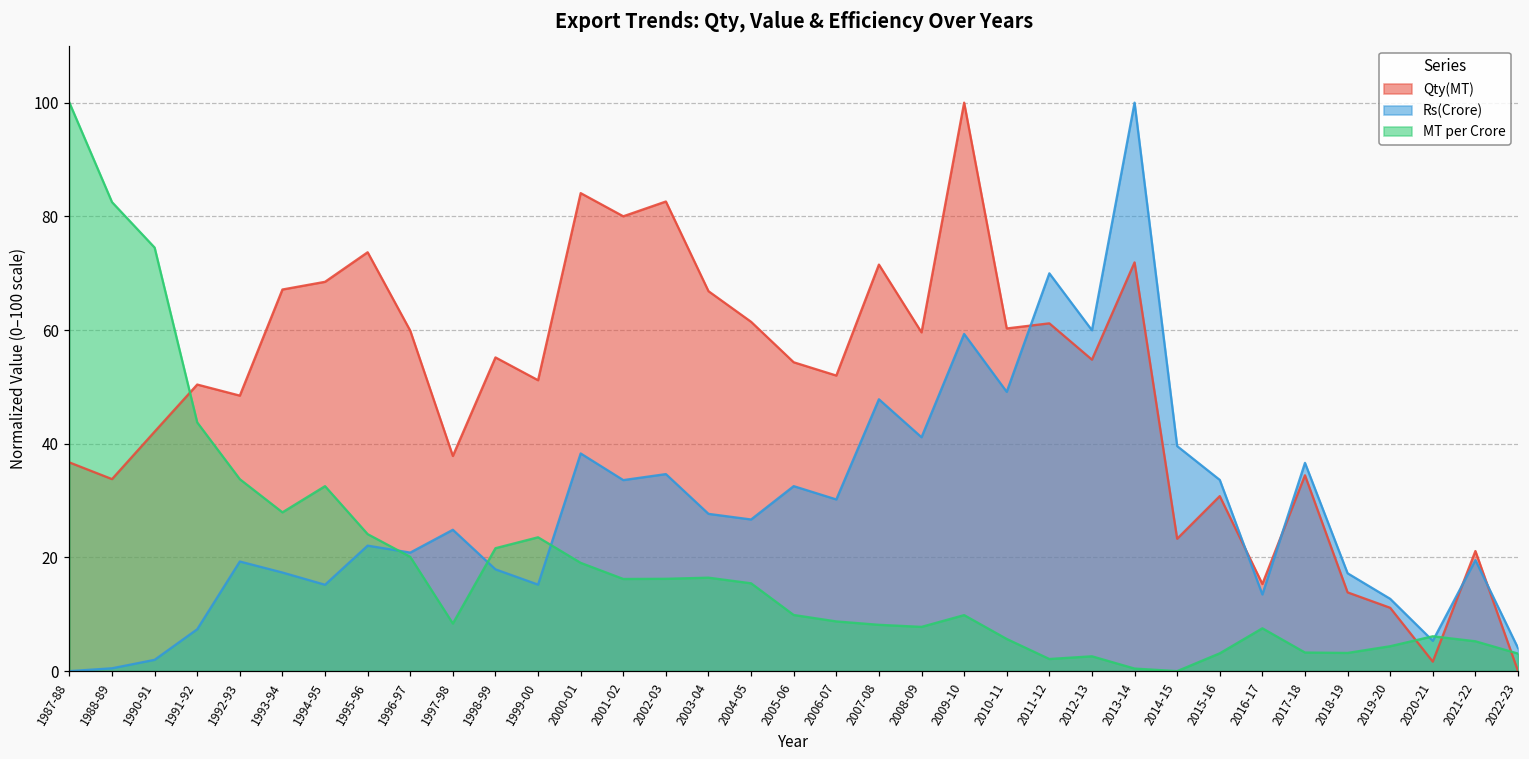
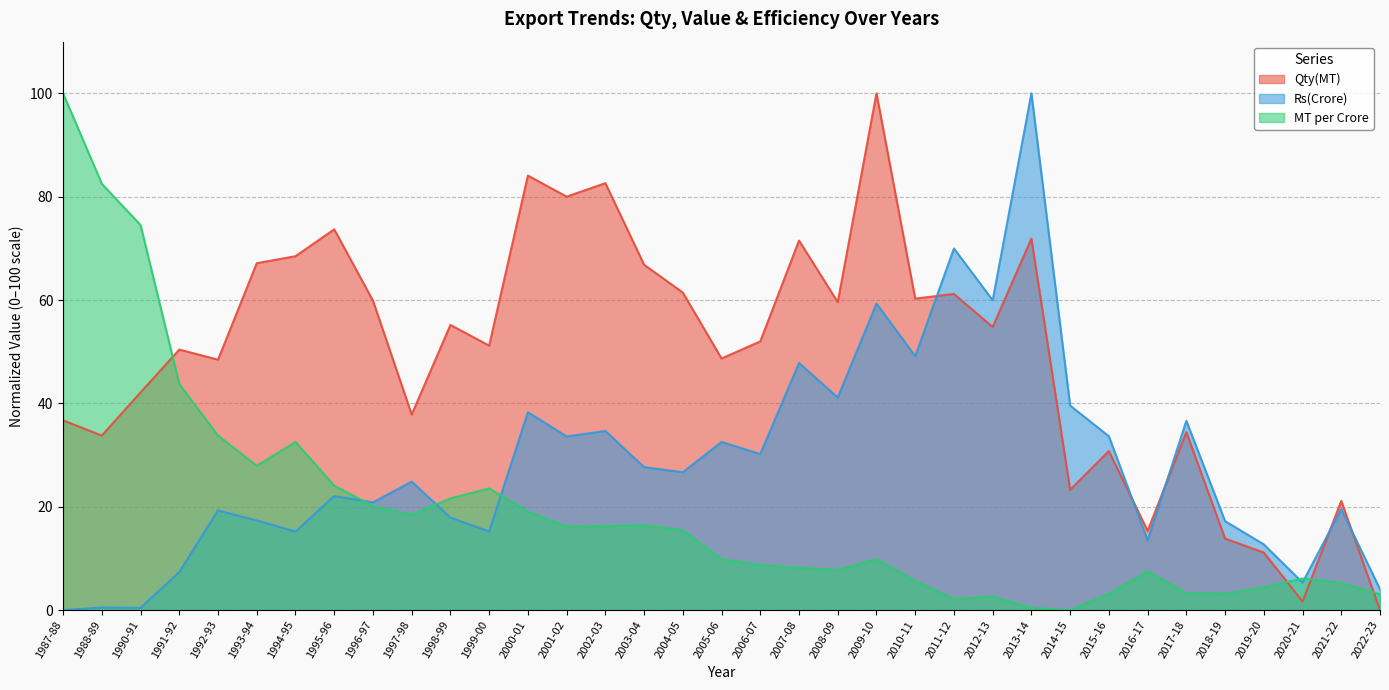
  {
    "Qty(MT)": {
      "1987-88": 37,
      "1988-89": 34,
      "1990-91": 42,
      "1991-92": 50,
      "1992-93": 48,
      "1993-94": 67,
      "1994-95": 68,
      "1995-96": 74,
      "1996-97": 60,
      "1997-98": 38,
      "1998-99": 55,
      "1999-00": 51,
      "2000-01": 84,
      "2001-02": 80,
      "2002-03": 83,
      "2003-04": 67,
      "2004-05": 61,
-     "2005-06": 54,
+     "2005-06": 49,
      "2006-07": 52,
      "2007-08": 72,
      "2008-09": 60,
      "2009-10": 100,
      "2010-11": 60,
      "2011-12": 61,
      "2012-13": 55,
      "2013-14": 72,
      "2014-15": 23,
      "2015-16": 31,
      "2016-17": 15,
      "2017-18": 34,
      "2018-19": 14,
      "2019-20": 11,
      "2020-21": 2,
      "2021-22": 21,
      "2022-23": 0
    },
    "Rs(Crore)": {
      "1987-88": 0,
      "1988-89": 0,
-     "1990-91": 2,
+     "1990-91": 0,
      "1991-92": 7,
      "1992-93": 19,
      "1993-94": 17,
      "1994-95": 15,
      "1995-96": 22,
      "1996-97": 21,
      "1997-98": 25,
      "1998-99": 18,
      "1999-00": 15,
      "2000-01": 38,
      "2001-02": 34,
      "2002-03": 35,
      "2003-04": 28,
      "2004-05": 27,
      "2005-06": 33,
      "2006-07": 30,
      "2007-08": 48,
      "2008-09": 41,
      "2009-10": 59,
      "2010-11": 49,
      "2011-12": 70,
      "2012-13": 60,
      "2013-14": 100,
      "2014-15": 40,
      "2015-16": 34,
      "2016-17": 13,
      "2017-18": 37,
      "2018-19": 17,
      "2019-20": 13,
      "2020-21": 5,
      "2021-22": 20,
      "2022-23": 4
    },
    "MT per Crore": {
      "1987-88": 100,
      "1988-89": 83,
      "1990-91": 75,
      "1991-92": 44,
      "1992-93": 34,
      "1993-94": 28,
      "1994-95": 33,
      "1995-96": 24,
      "1996-97": 20,
-     "1997-98": 8,
+     "1997-98": 18,
      "1998-99": 22,
      "1999-00": 24,
      "2000-01": 19,
      "2001-02": 16,
      "2002-03": 16,
      "2003-04": 16,
      "2004-05": 15,
      "2005-06": 10,
      "2006-07": 9,
      "2007-08": 8,
      "2008-09": 8,
      "2009-10": 10,
      "2010-11": 6,
      "2011-12": 2,
      "2012-13": 3,
      "2013-14": 0,
      "2014-15": 0,
      "2015-16": 3,
      "2016-17": 8,
      "2017-18": 3,
      "2018-19": 3,
      "2019-20": 4,
      "2020-21": 6,
      "2021-22": 5,
      "2022-23": 3
    }
  }
